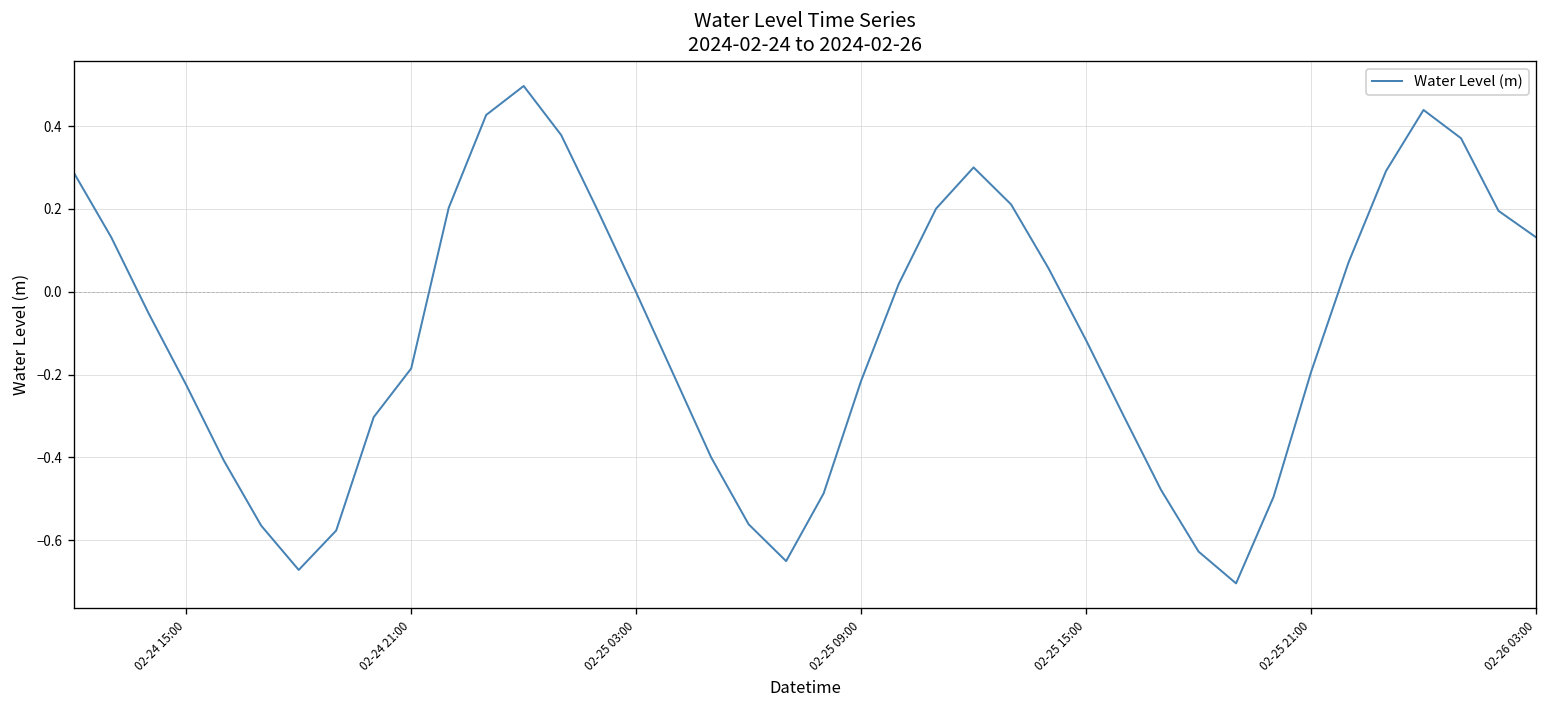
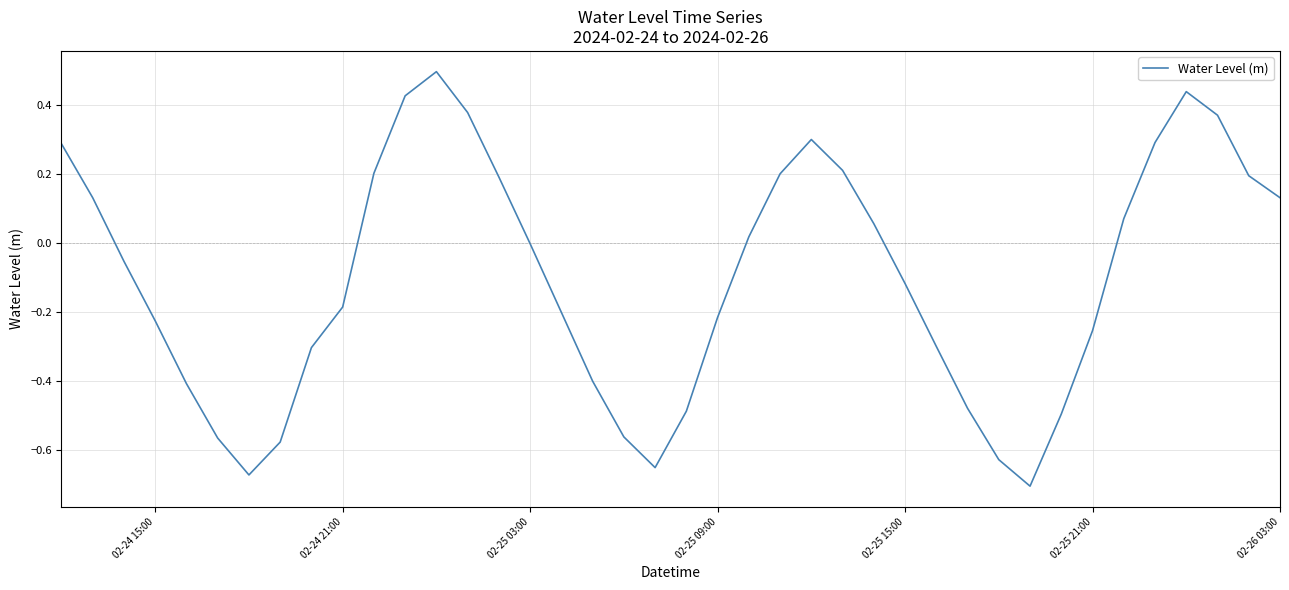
  {
    "02-24 15:00": -0.23,
    "02-24 21:00": -0.19,
    "02-25 03:00": 0.00,
    "02-25 09:00": -0.22,
    "02-25 15:00": -0.12,
-   "02-25 21:00": -0.19,
+   "02-25 21:00": -0.25,
    "02-26 03:00": 0.13
  }
